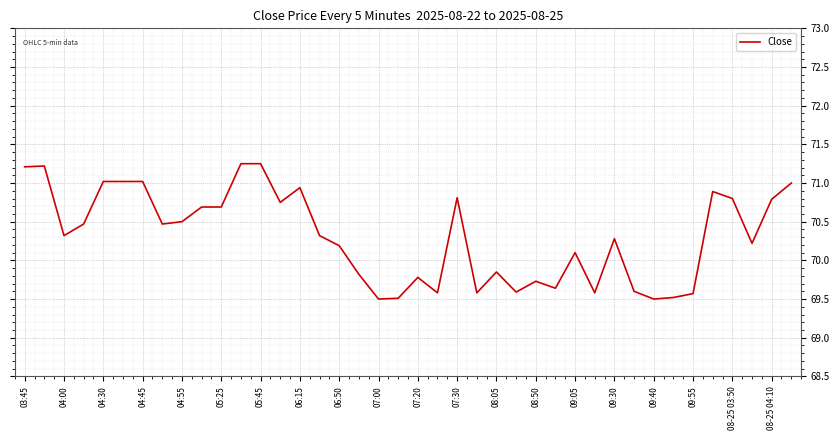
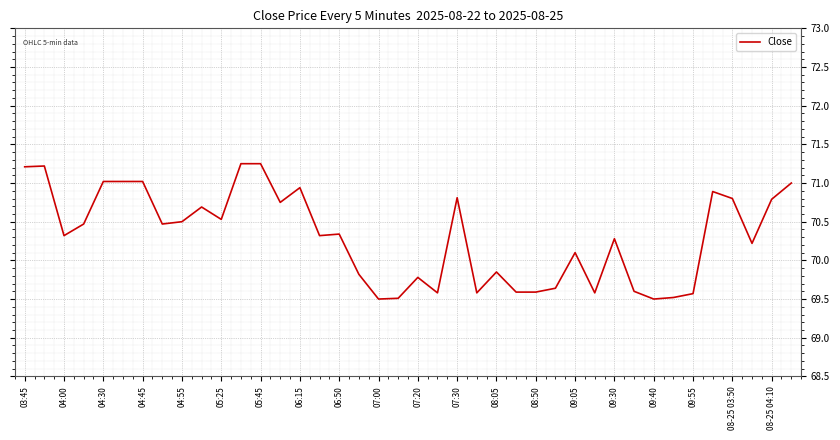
  {
    "03:45": 71.2,
    "04:00": 70.3,
    "04:30": 71.0,
    "04:45": 71.0,
    "04:55": 70.5,
-   "05:25": 70.7,
+   "05:25": 70.5,
    "05:45": 71.3,
    "06:15": 70.9,
-   "06:50": 70.2,
+   "06:50": 70.3,
    "07:00": 69.5,
    "07:20": 69.8,
    "07:30": 70.8,
    "08:05": 69.9,
-   "08:50": 69.7,
+   "08:50": 69.6,
    "09:05": 70.1,
    "09:30": 70.3,
    "09:40": 69.5,
    "09:55": 69.6,
    "08-25 03:50": 70.8,
    "08-25 04:10": 70.8
  }
